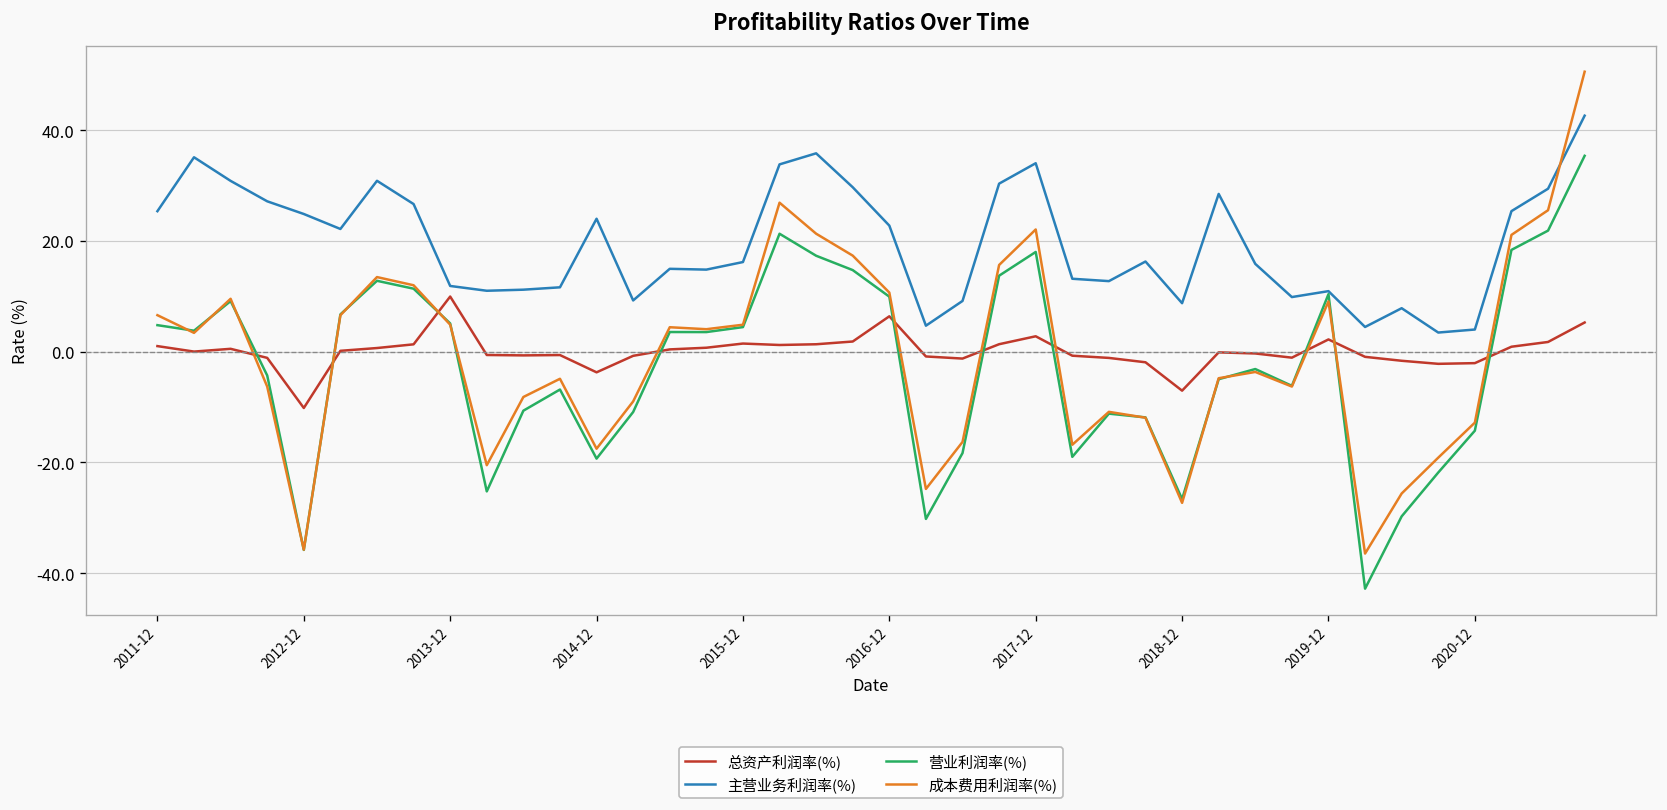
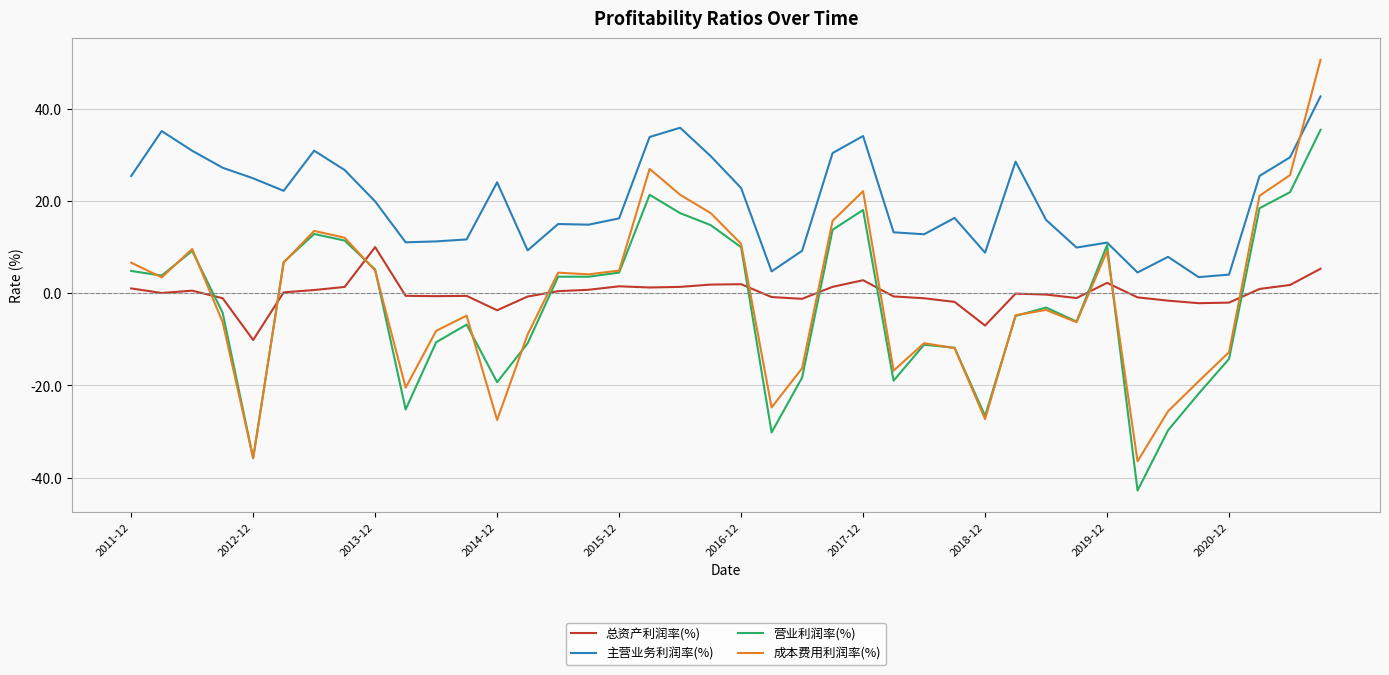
  {
    "总资产利润率(%)": {
      "2011-12": 1,
      "2012-12": -10,
      "2013-12": 10,
      "2014-12": -4,
      "2015-12": 1,
-     "2016-12": 6,
+     "2016-12": 2,
      "2017-12": 3,
      "2018-12": -7,
      "2019-12": 2,
      "2020-12": -2
    },
    "主营业务利润率(%)": {
      "2011-12": 25,
      "2012-12": 25,
-     "2013-12": 12,
+     "2013-12": 20,
      "2014-12": 24,
      "2015-12": 16,
      "2016-12": 23,
      "2017-12": 34,
      "2018-12": 9,
      "2020-12": 4
    },
    "营业利润率(%)": {
      "2011-12": 5,
      "2014-12": -19,
      "2016-12": 10,
      "2017-12": 18,
      "2018-12": -27,
      "2020-12": -14
    },
    "成本费用利润率(%)": {
      "2011-12": 7,
-     "2014-12": -18,
+     "2014-12": -28,
      "2016-12": 11,
      "2017-12": 22,
      "2018-12": -27,
      "2019-12": 9,
      "2020-12": -13
    }
  }
